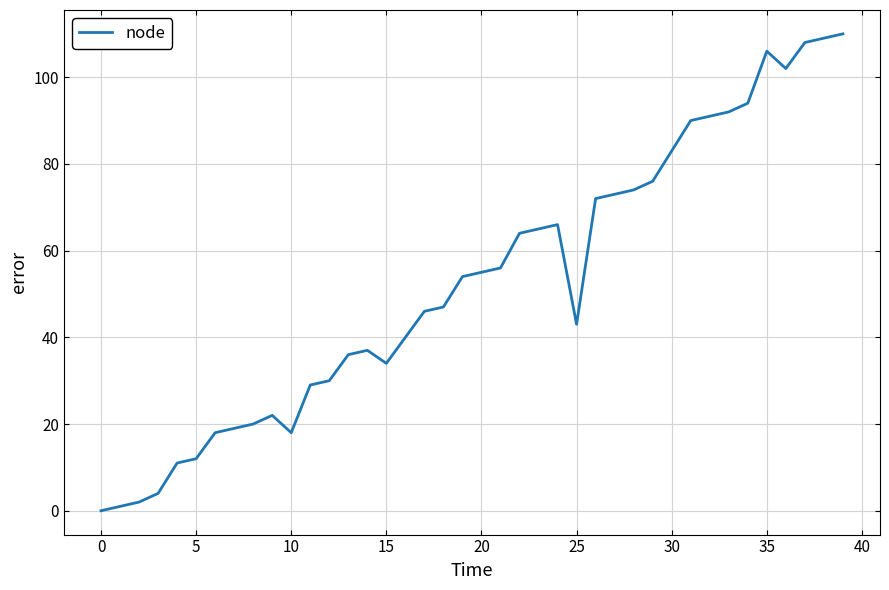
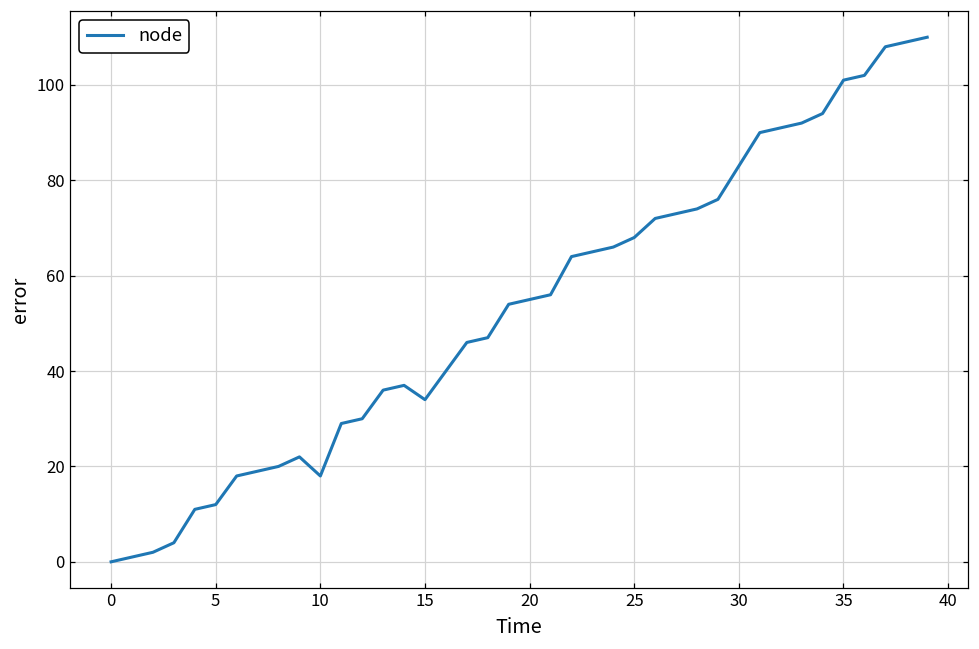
  {
    "0": 0,
    "5": 12,
    "10": 18,
    "15": 34,
    "20": 55,
-   "25": 43,
+   "25": 68,
    "30": 83,
-   "35": 106
+   "35": 101
  }
